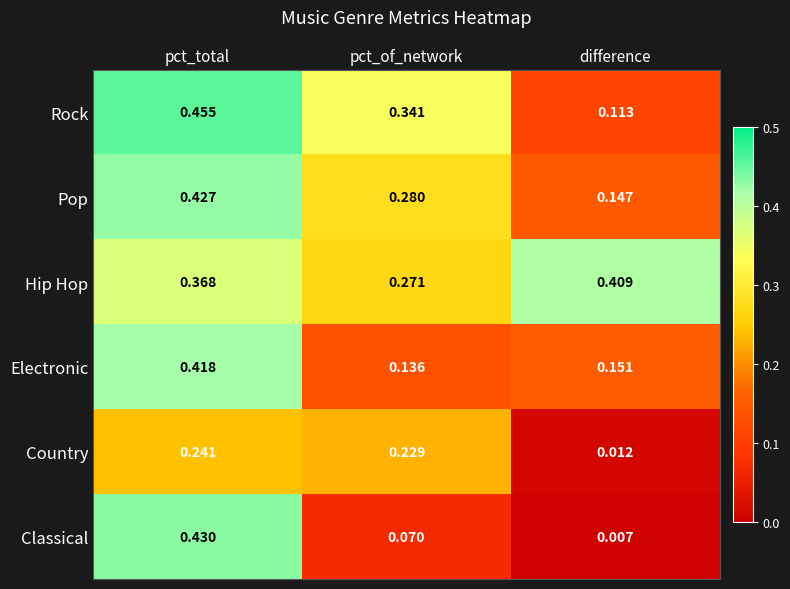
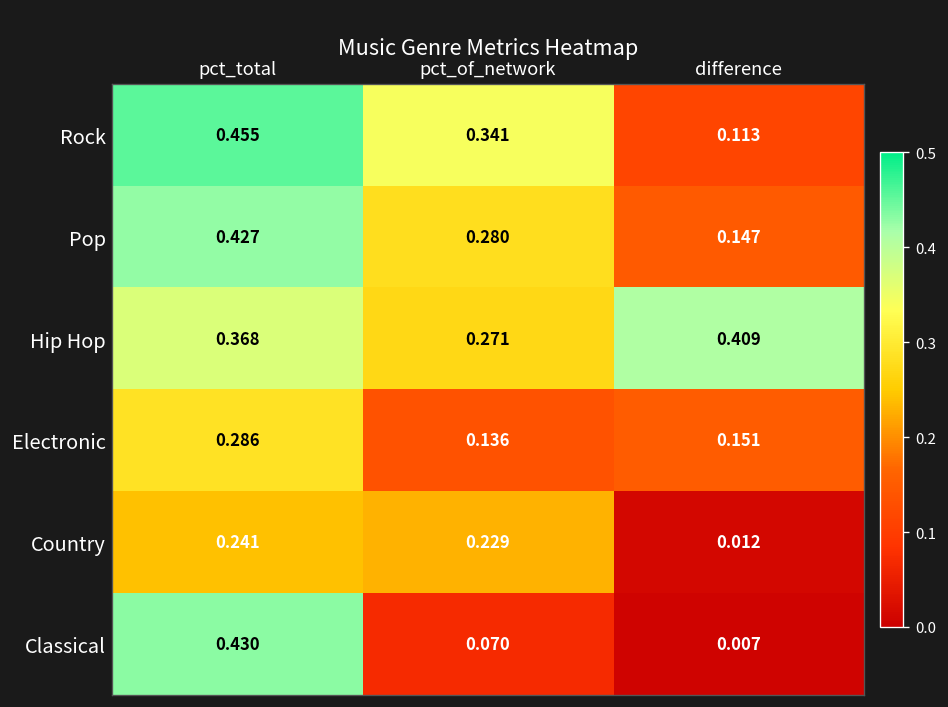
  {
    "Rock": {
      "pct_total": 0.455,
      "pct_of_network": 0.341,
      "difference": 0.113
    },
    "Pop": {
      "pct_total": 0.427,
      "pct_of_network": 0.280,
      "difference": 0.147
    },
    "Hip Hop": {
      "pct_total": 0.368,
      "pct_of_network": 0.271,
      "difference": 0.409
    },
    "Electronic": {
-     "pct_total": 0.418,
+     "pct_total": 0.286,
      "pct_of_network": 0.136,
      "difference": 0.151
    },
    "Country": {
      "pct_total": 0.241,
      "pct_of_network": 0.229,
      "difference": 0.012
    },
    "Classical": {
      "pct_total": 0.430,
      "pct_of_network": 0.070,
      "difference": 0.007
    }
  }
